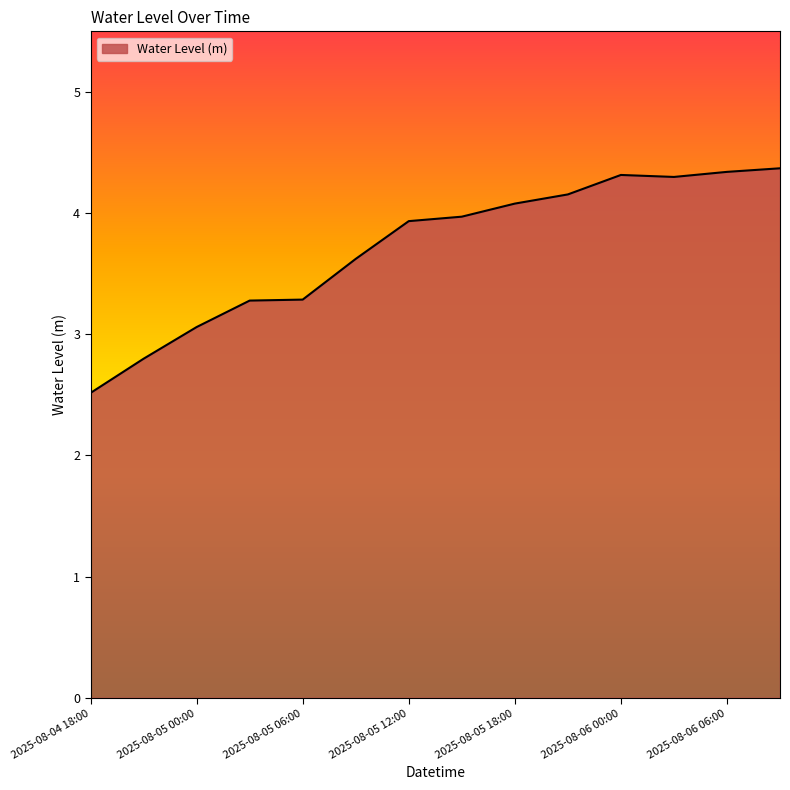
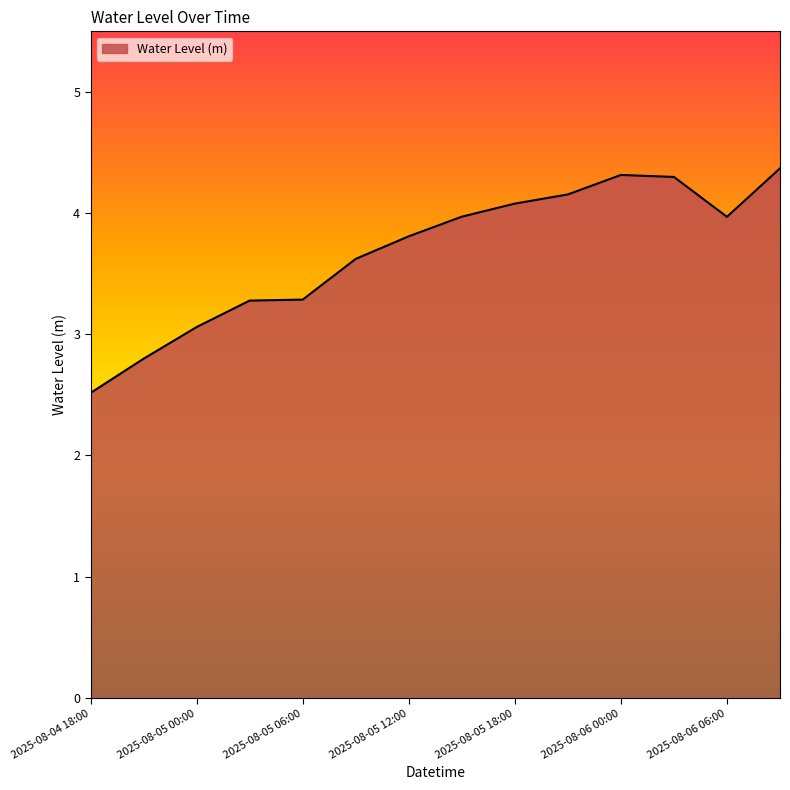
  {
    "2025-08-04 18:00": 2.52,
    "2025-08-05 00:00": 3.06,
    "2025-08-05 06:00": 3.29,
-   "2025-08-05 12:00": 3.93,
+   "2025-08-05 12:00": 3.81,
    "2025-08-05 18:00": 4.08,
    "2025-08-06 00:00": 4.31,
-   "2025-08-06 06:00": 4.34
+   "2025-08-06 06:00": 3.97
  }
